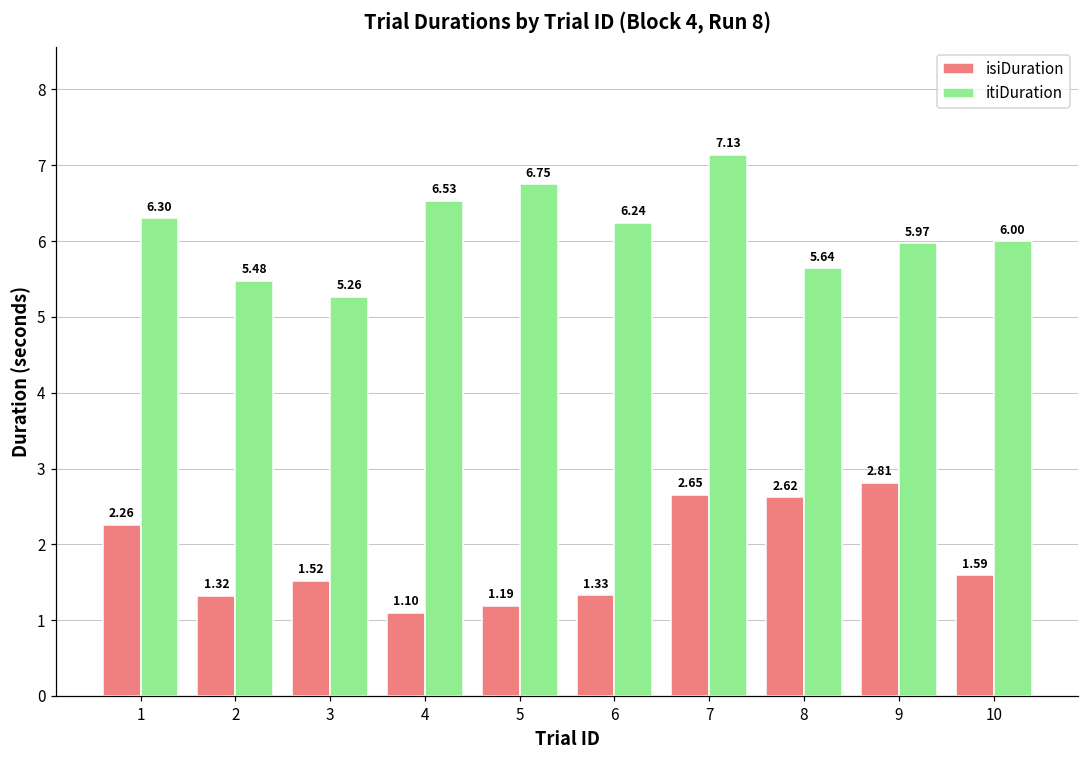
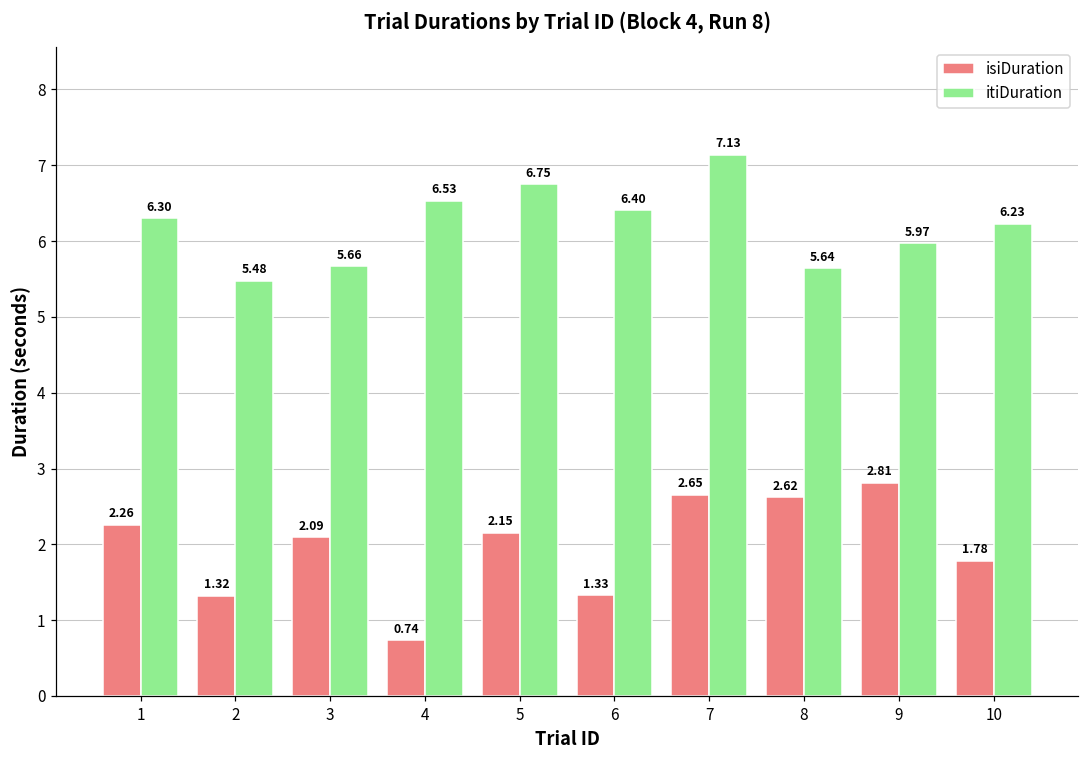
  {
    "isiDuration": {
      "1": 2.26,
      "2": 1.32,
-     "3": 1.52,
-     "4": 1.10,
-     "5": 1.19,
+     "3": 2.09,
+     "4": 0.74,
+     "5": 2.15,
      "6": 1.33,
      "7": 2.65,
      "8": 2.62,
      "9": 2.81,
-     "10": 1.59
+     "10": 1.78
    },
    "itiDuration": {
      "1": 6.30,
      "2": 5.48,
-     "3": 5.26,
+     "3": 5.66,
      "4": 6.53,
      "5": 6.75,
-     "6": 6.24,
+     "6": 6.40,
      "7": 7.13,
      "8": 5.64,
      "9": 5.97,
-     "10": 6.00
+     "10": 6.23
    }
  }
